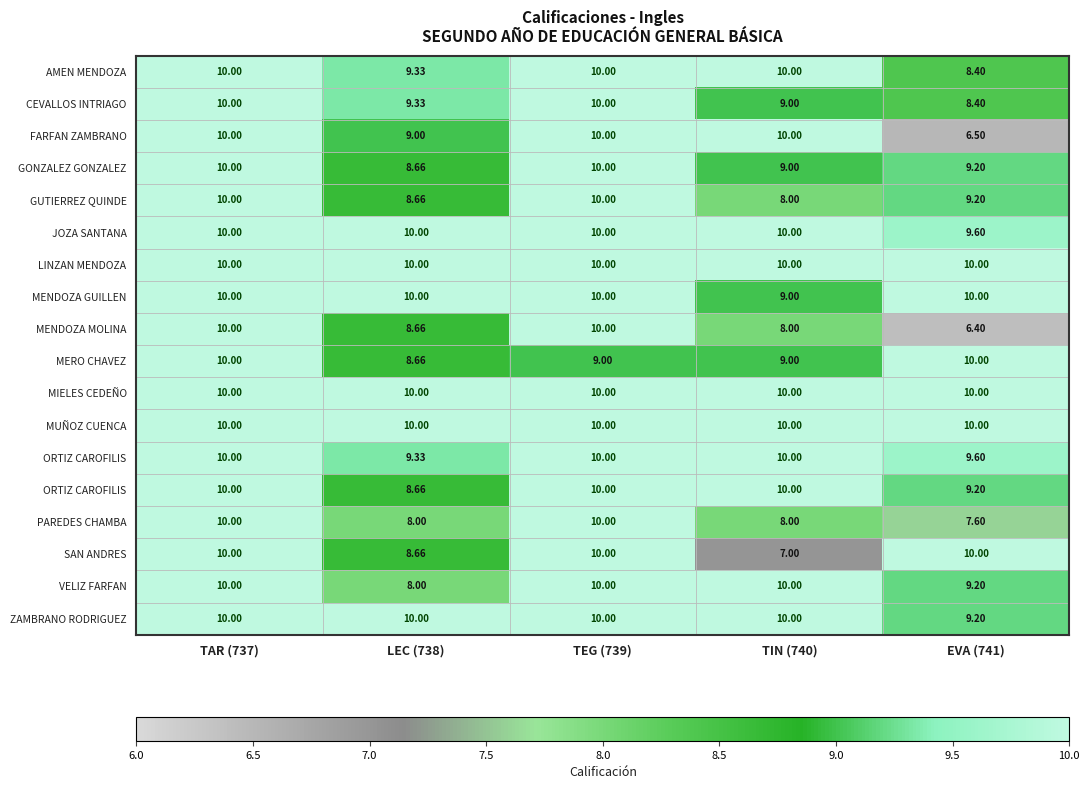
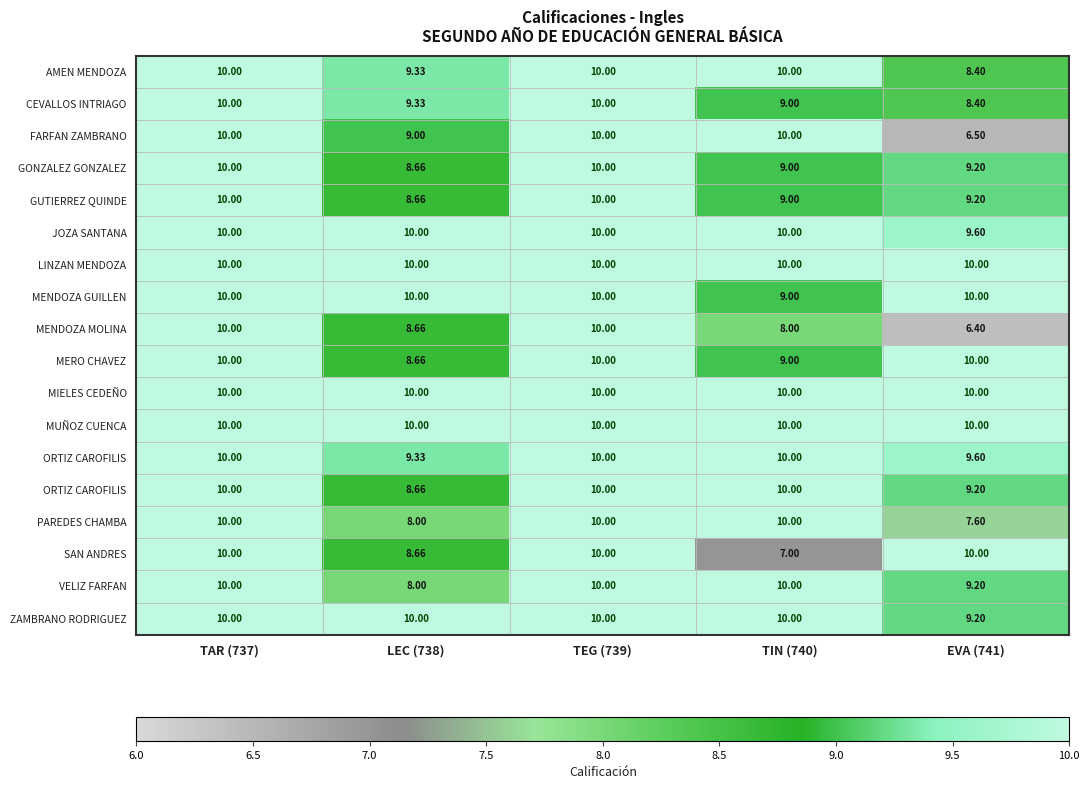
  {
    "AMEN MENDOZA": {
      "TAR (737)": 10.00,
      "LEC (738)": 9.33,
      "TEG (739)": 10.00,
      "TIN (740)": 10.00,
      "EVA (741)": 8.40
    },
    "CEVALLOS INTRIAGO": {
      "TAR (737)": 10.00,
      "LEC (738)": 9.33,
      "TEG (739)": 10.00,
      "TIN (740)": 9.00,
      "EVA (741)": 8.40
    },
    "FARFAN ZAMBRANO": {
      "TAR (737)": 10.00,
      "LEC (738)": 9.00,
      "TEG (739)": 10.00,
      "TIN (740)": 10.00,
      "EVA (741)": 6.50
    },
    "GONZALEZ GONZALEZ": {
      "TAR (737)": 10.00,
      "LEC (738)": 8.66,
      "TEG (739)": 10.00,
      "TIN (740)": 9.00,
      "EVA (741)": 9.20
    },
    "GUTIERREZ QUINDE": {
      "TAR (737)": 10.00,
      "LEC (738)": 8.66,
      "TEG (739)": 10.00,
-     "TIN (740)": 8.00,
+     "TIN (740)": 9.00,
      "EVA (741)": 9.20
    },
    "JOZA SANTANA": {
      "TAR (737)": 10.00,
      "LEC (738)": 10.00,
      "TEG (739)": 10.00,
      "TIN (740)": 10.00,
      "EVA (741)": 9.60
    },
    "LINZAN MENDOZA": {
      "TAR (737)": 10.00,
      "LEC (738)": 10.00,
      "TEG (739)": 10.00,
      "TIN (740)": 10.00,
      "EVA (741)": 10.00
    },
    "MENDOZA GUILLEN": {
      "TAR (737)": 10.00,
      "LEC (738)": 10.00,
      "TEG (739)": 10.00,
      "TIN (740)": 9.00,
      "EVA (741)": 10.00
    },
    "MENDOZA MOLINA": {
      "TAR (737)": 10.00,
      "LEC (738)": 8.66,
      "TEG (739)": 10.00,
      "TIN (740)": 8.00,
      "EVA (741)": 6.40
    },
    "MERO CHAVEZ": {
      "TAR (737)": 10.00,
      "LEC (738)": 8.66,
-     "TEG (739)": 9.00,
+     "TEG (739)": 10.00,
      "TIN (740)": 9.00,
      "EVA (741)": 10.00
    },
    "MIELES CEDEÑO": {
      "TAR (737)": 10.00,
      "LEC (738)": 10.00,
      "TEG (739)": 10.00,
      "TIN (740)": 10.00,
      "EVA (741)": 10.00
    },
    "MUÑOZ CUENCA": {
      "TAR (737)": 10.00,
      "LEC (738)": 10.00,
      "TEG (739)": 10.00,
      "TIN (740)": 10.00,
      "EVA (741)": 10.00
    },
    "PAREDES CHAMBA": {
      "TAR (737)": 10.00,
      "LEC (738)": 8.00,
      "TEG (739)": 10.00,
-     "TIN (740)": 8.00,
+     "TIN (740)": 10.00,
      "EVA (741)": 7.60
    },
    "SAN ANDRES": {
      "TAR (737)": 10.00,
      "LEC (738)": 8.66,
      "TEG (739)": 10.00,
      "TIN (740)": 7.00,
      "EVA (741)": 10.00
    },
    "VELIZ FARFAN": {
      "TAR (737)": 10.00,
      "LEC (738)": 8.00,
      "TEG (739)": 10.00,
      "TIN (740)": 10.00,
      "EVA (741)": 9.20
    },
    "ZAMBRANO RODRIGUEZ": {
      "TAR (737)": 10.00,
      "LEC (738)": 10.00,
      "TEG (739)": 10.00,
      "TIN (740)": 10.00,
      "EVA (741)": 9.20
    }
  }
